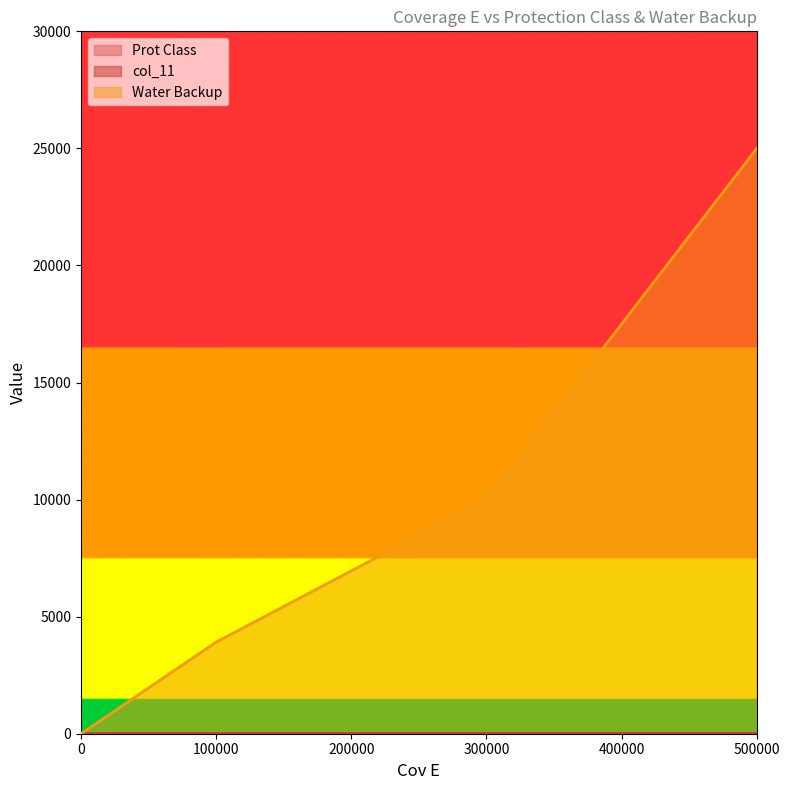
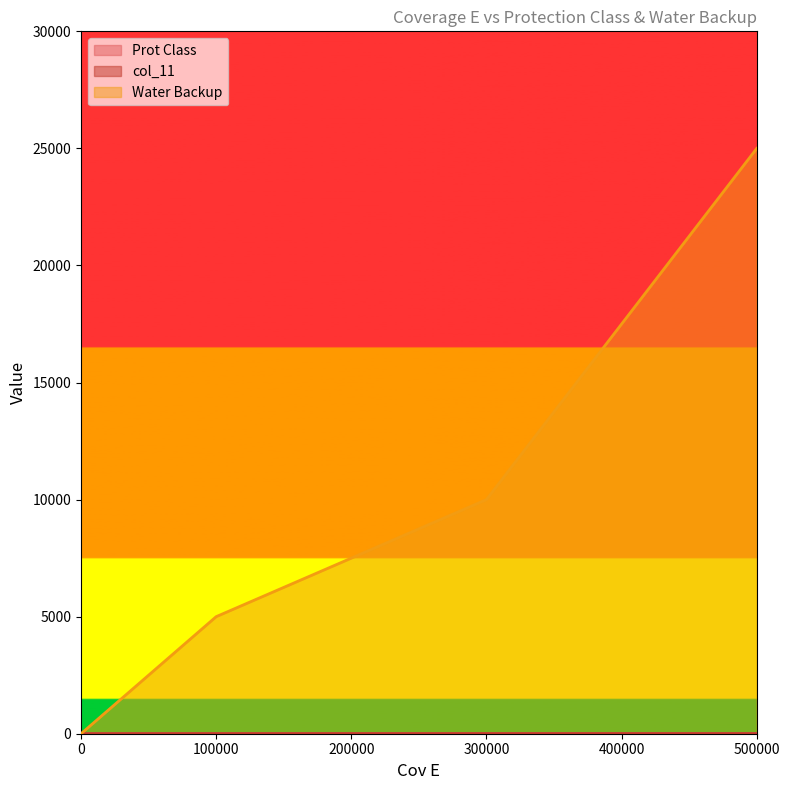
  {
    "col_11": {
      "100000": 0,
      "300000": 0,
      "500000": 0
    },
    "Water Backup": {
-     "100000": 3900,
+     "100000": 5000,
      "300000": 10000,
      "500000": 25000
    }
  }
